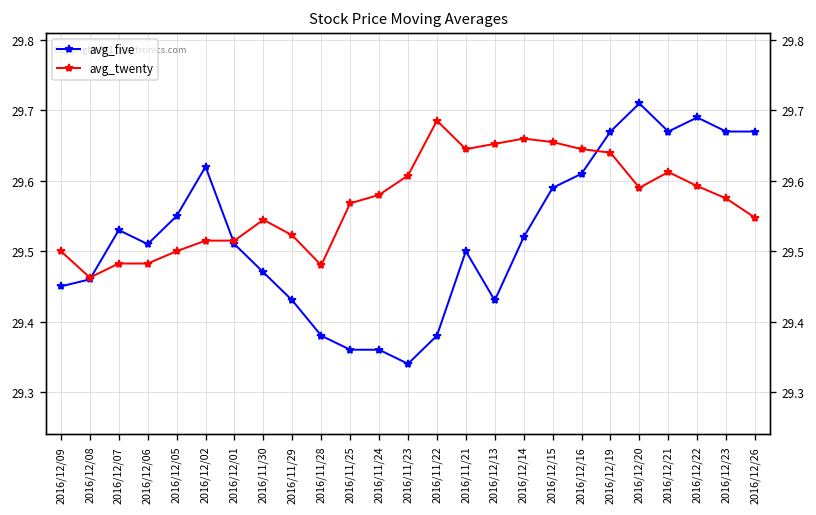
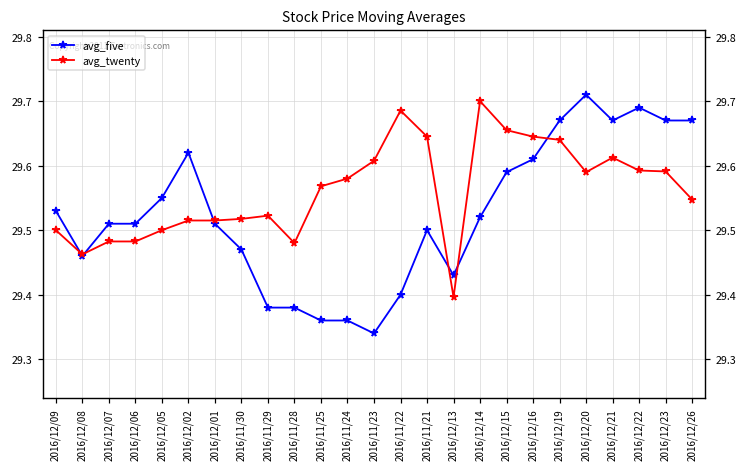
  {
    "avg_five": {
-     "2016/12/09": 29.45,
-     "2016/12/07": 29.53,
+     "2016/12/09": 29.53,
+     "2016/12/07": 29.51,
      "2016/12/06": 29.51,
      "2016/12/05": 29.55,
      "2016/12/02": 29.62,
      "2016/12/01": 29.51,
      "2016/11/30": 29.47,
-     "2016/11/29": 29.43,
+     "2016/11/29": 29.38,
      "2016/11/28": 29.38,
      "2016/11/25": 29.36,
      "2016/11/24": 29.36,
      "2016/11/23": 29.34,
-     "2016/11/22": 29.38,
+     "2016/11/22": 29.40,
      "2016/11/21": 29.50,
      "2016/12/13": 29.43,
      "2016/12/14": 29.52,
      "2016/12/15": 29.59,
      "2016/12/16": 29.61,
      "2016/12/19": 29.67,
      "2016/12/20": 29.71,
      "2016/12/21": 29.67,
      "2016/12/22": 29.69,
      "2016/12/23": 29.67,
      "2016/12/26": 29.67
    },
    "avg_twenty": {
      "2016/12/09": 29.50,
      "2016/12/07": 29.48,
      "2016/12/06": 29.48,
      "2016/12/05": 29.50,
      "2016/12/02": 29.52,
      "2016/12/01": 29.52,
-     "2016/11/30": 29.54,
+     "2016/11/30": 29.52,
      "2016/11/29": 29.52,
      "2016/11/28": 29.48,
      "2016/11/25": 29.57,
      "2016/11/24": 29.58,
      "2016/11/23": 29.61,
      "2016/11/22": 29.69,
      "2016/11/21": 29.65,
-     "2016/12/13": 29.65,
-     "2016/12/14": 29.66,
+     "2016/12/13": 29.40,
+     "2016/12/14": 29.70,
      "2016/12/15": 29.66,
      "2016/12/16": 29.65,
      "2016/12/19": 29.64,
      "2016/12/20": 29.59,
      "2016/12/21": 29.61,
      "2016/12/22": 29.59,
-     "2016/12/23": 29.58,
+     "2016/12/23": 29.59,
      "2016/12/26": 29.55
    }
  }
